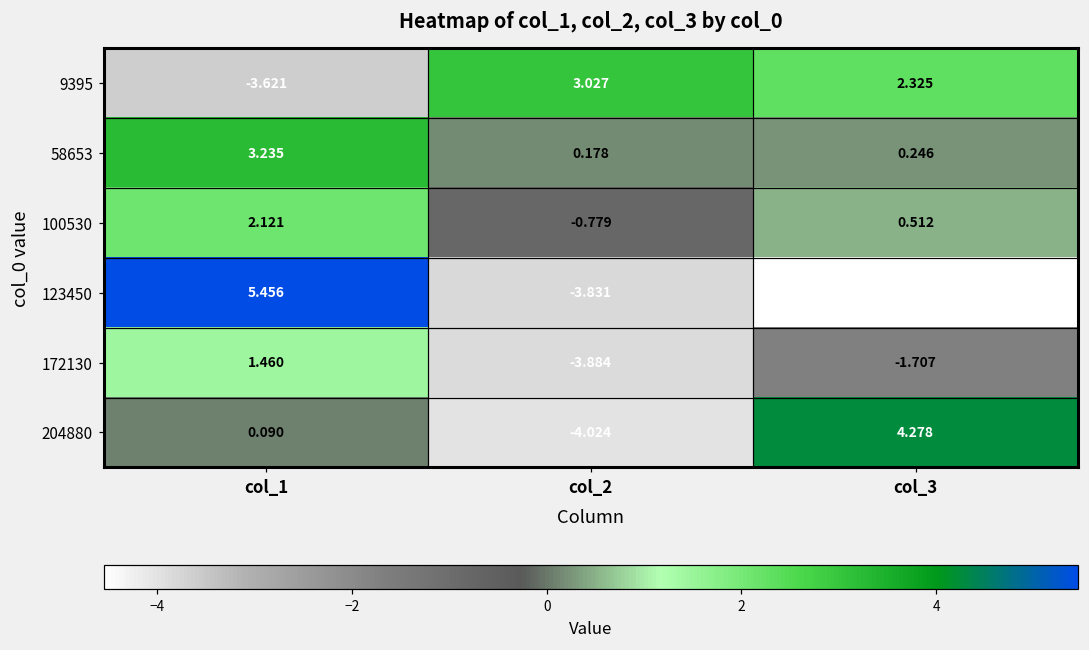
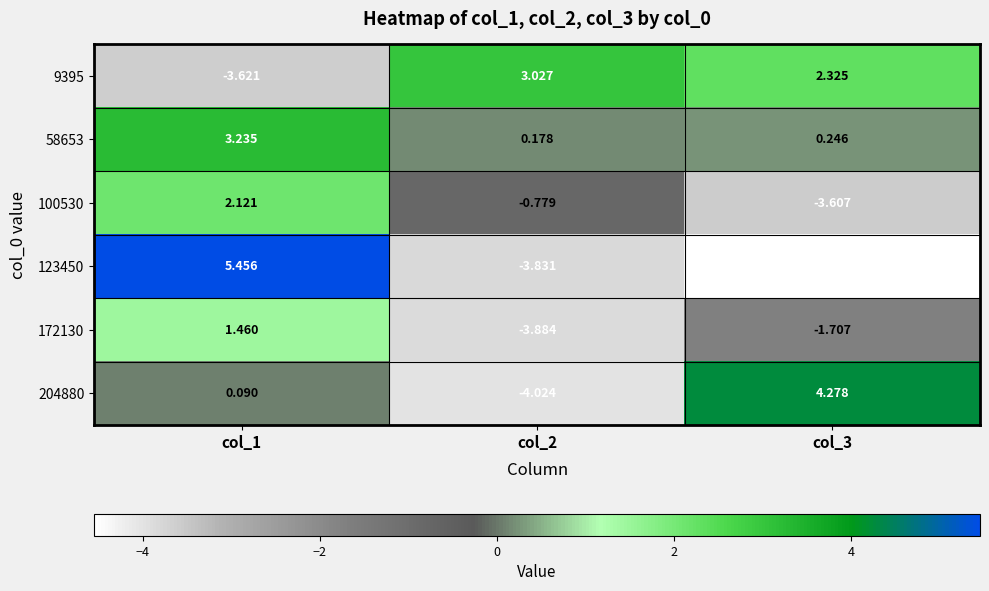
  {
    "9395": {
      "col_1": -3.621,
      "col_2": 3.027,
      "col_3": 2.325
    },
    "58653": {
      "col_1": 3.235,
      "col_2": 0.178,
      "col_3": 0.246
    },
    "100530": {
      "col_1": 2.121,
      "col_2": -0.779,
-     "col_3": 0.512
+     "col_3": -3.607
    },
    "123450": {
      "col_1": 5.456
    },
    "172130": {
      "col_1": 1.460,
      "col_3": -1.707
    },
    "204880": {
      "col_1": 0.090,
      "col_3": 4.278
    }
  }
